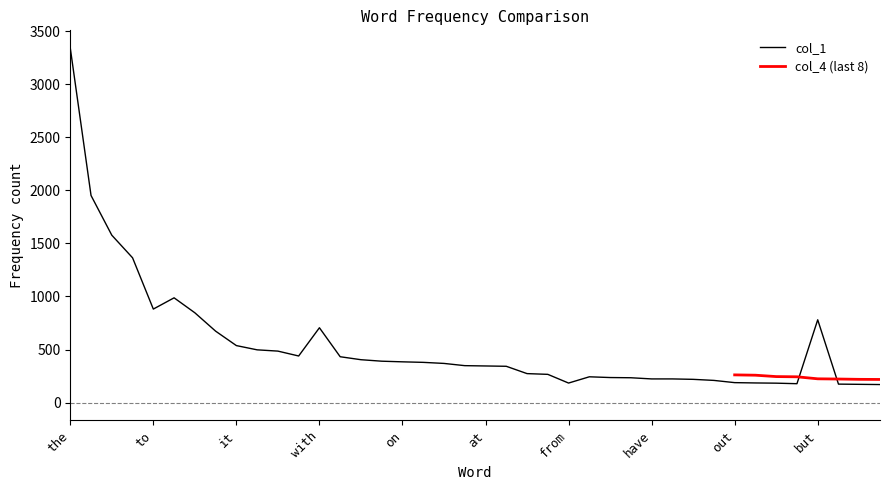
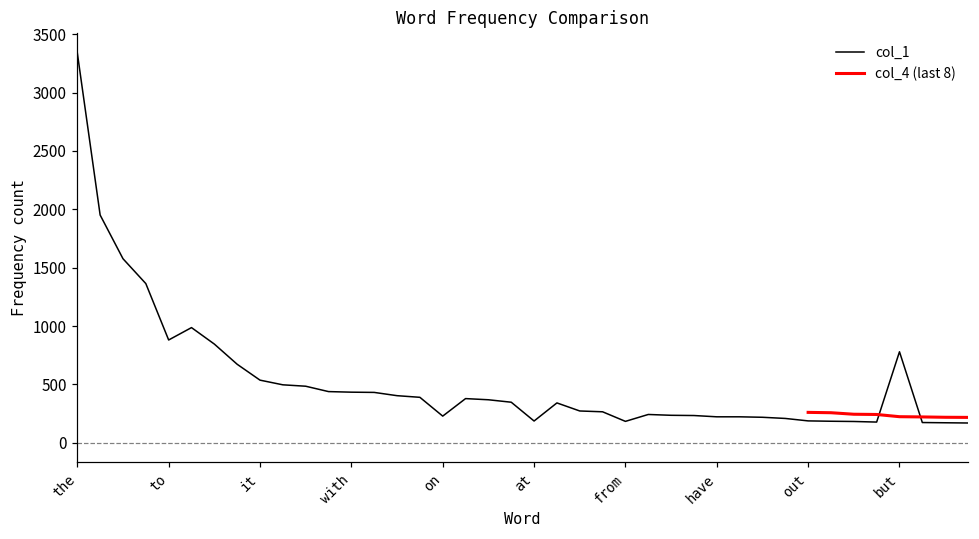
  {
    "col_1": {
      "the": 3340,
      "to": 880,
      "it": 540,
-     "with": 710,
-     "on": 380,
-     "at": 350,
+     "with": 430,
+     "on": 230,
+     "at": 190,
      "from": 180,
      "have": 220,
      "out": 190,
      "but": 780
    },
    "col_4 (last 8)": {
      "out": 260,
      "but": 220
    }
  }
